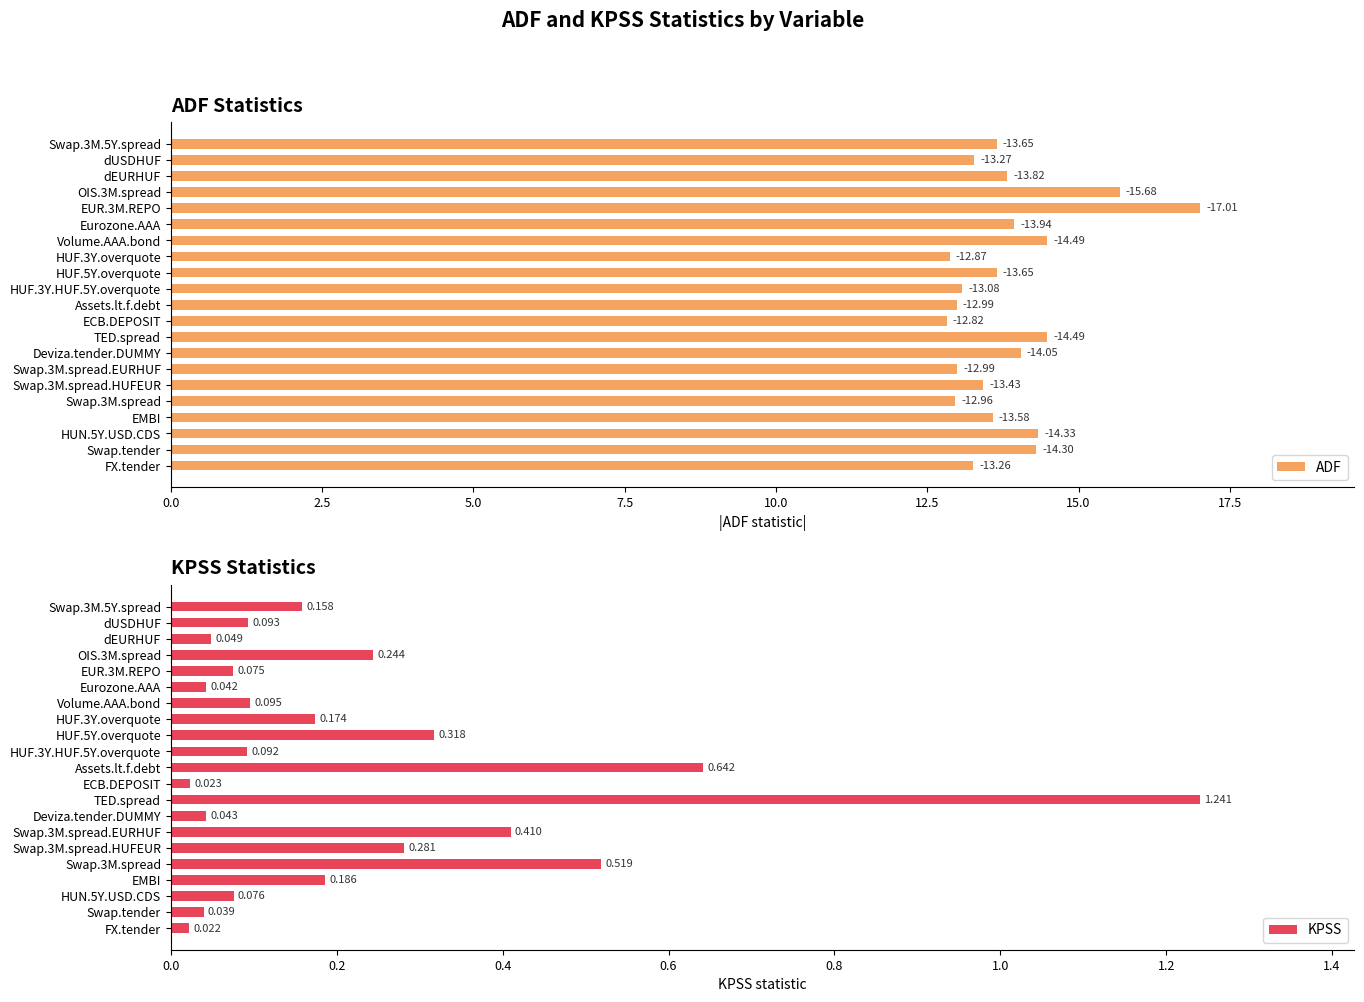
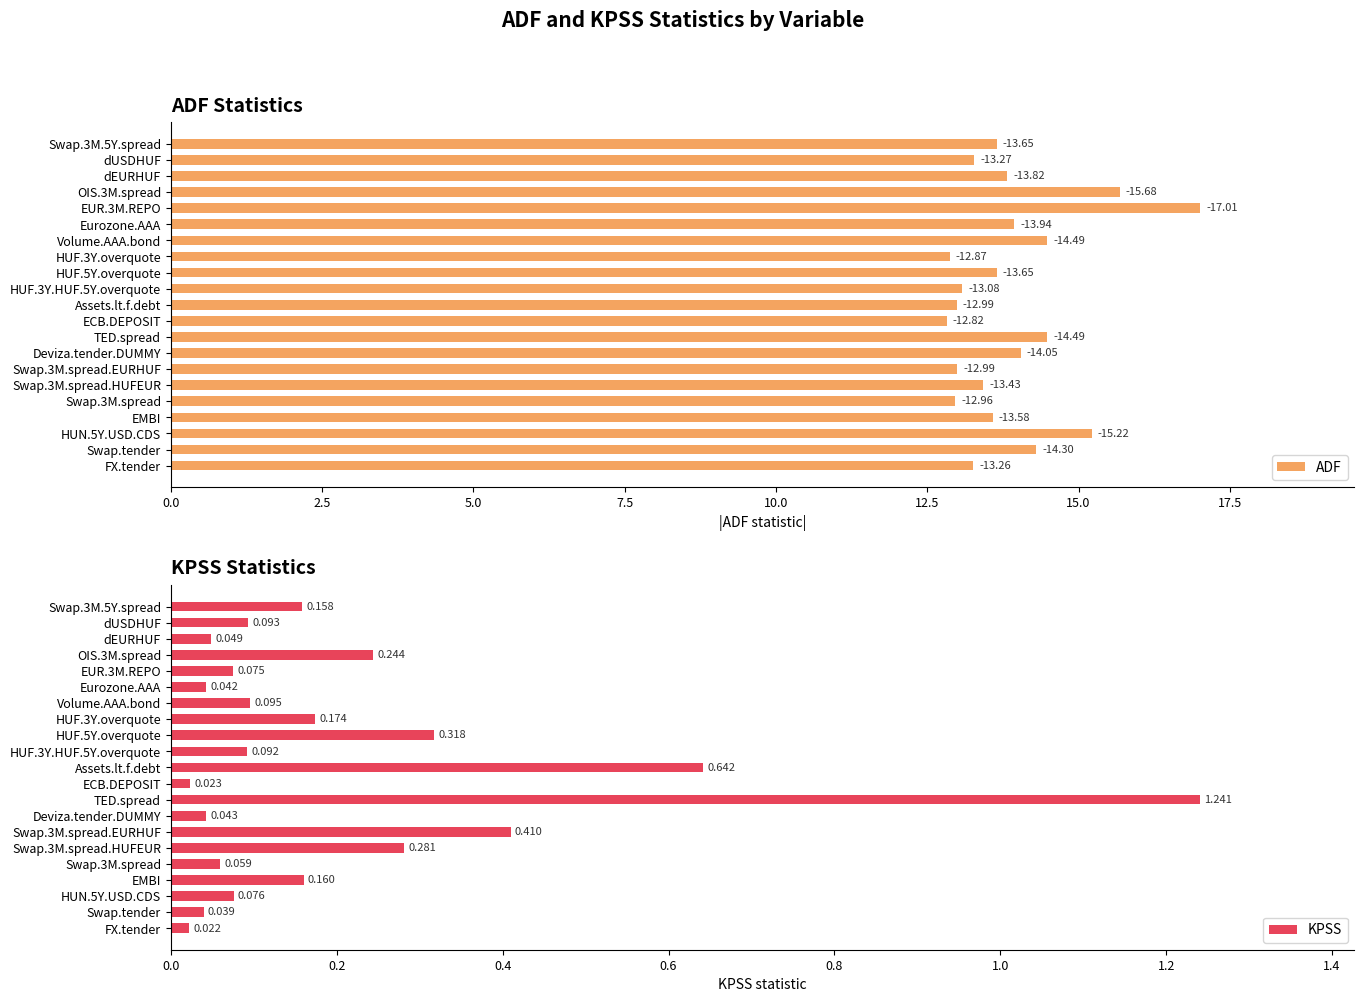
  {
    "ADF Statistics": {
-     "HUN.5Y.USD.CDS": -14.33
+     "HUN.5Y.USD.CDS": -15.22
    },
    "KPSS Statistics": {
      "Swap.3M.5Y.spread": 0.158,
      "dUSDHUF": 0.093,
      "dEURHUF": 0.049,
      "OIS.3M.spread": 0.244,
      "EUR.3M.REPO": 0.075,
      "Eurozone.AAA": 0.042,
      "Volume.AAA.bond": 0.095,
      "HUF.3Y.overquote": 0.174,
      "HUF.5Y.overquote": 0.318,
      "HUF.3Y.HUF.5Y.overquote": 0.092,
      "Assets.lt.f.debt": 0.642,
      "ECB.DEPOSIT": 0.023,
      "TED.spread": 1.241,
      "Deviza.tender.DUMMY": 0.043,
      "Swap.3M.spread.EURHUF": 0.410,
      "Swap.3M.spread.HUFEUR": 0.281,
-     "Swap.3M.spread": 0.519,
-     "EMBI": 0.186,
+     "Swap.3M.spread": 0.059,
+     "EMBI": 0.160,
      "HUN.5Y.USD.CDS": 0.076,
      "Swap.tender": 0.039,
      "FX.tender": 0.022
    }
  }
